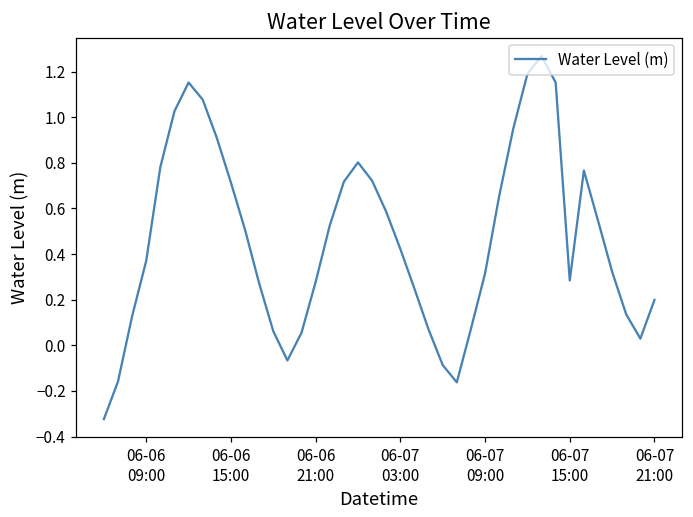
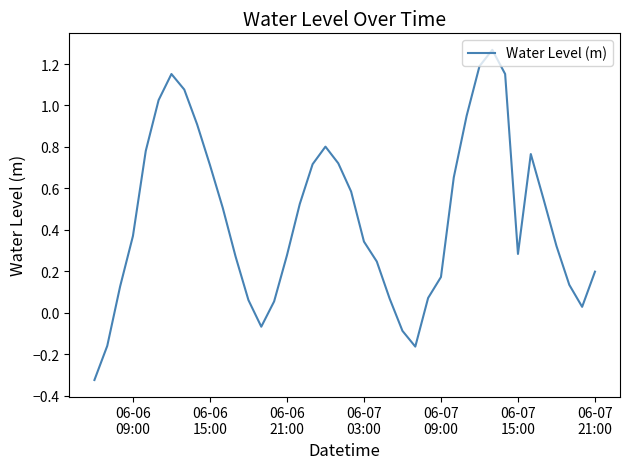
  {
    "06-06 09:00": 0.37,
    "06-06 15:00": 0.71,
    "06-06 21:00": 0.28,
-   "06-07 03:00": 0.42,
-   "06-07 09:00": 0.31,
+   "06-07 03:00": 0.34,
+   "06-07 09:00": 0.17,
    "06-07 15:00": 0.28,
    "06-07 21:00": 0.20
  }
